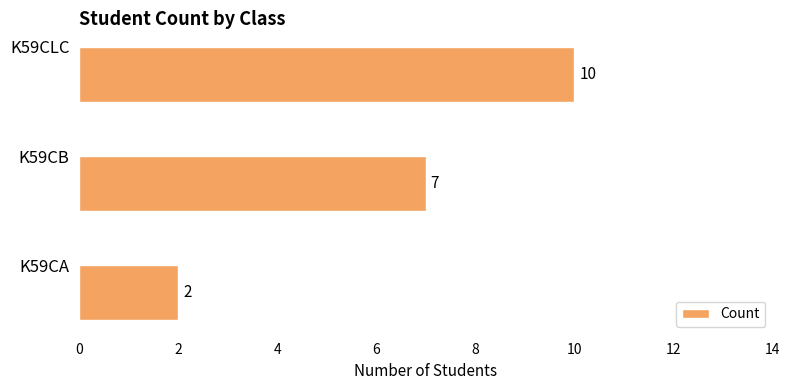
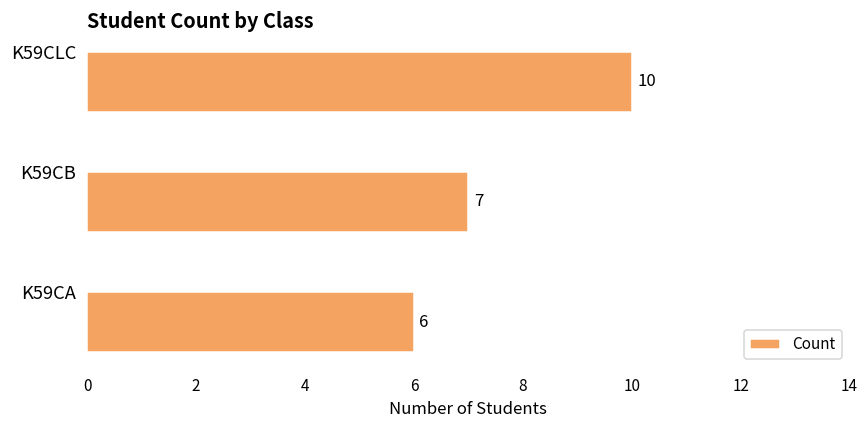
  {
    "K59CLC": 10,
    "K59CB": 7,
-   "K59CA": 2
+   "K59CA": 6
  }
